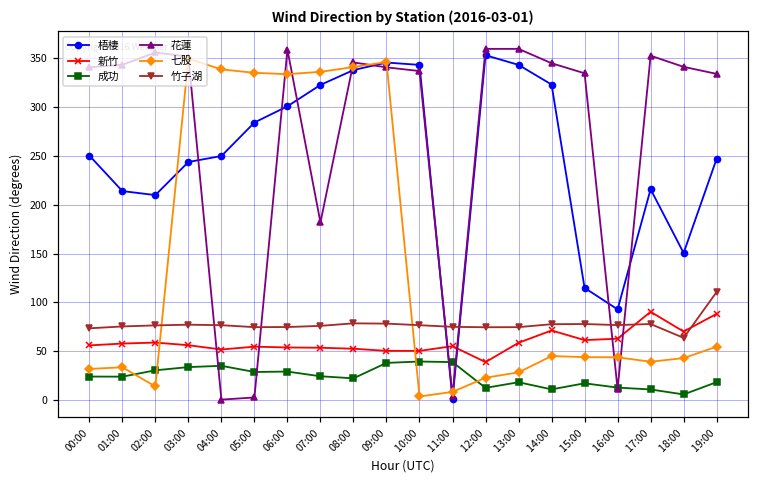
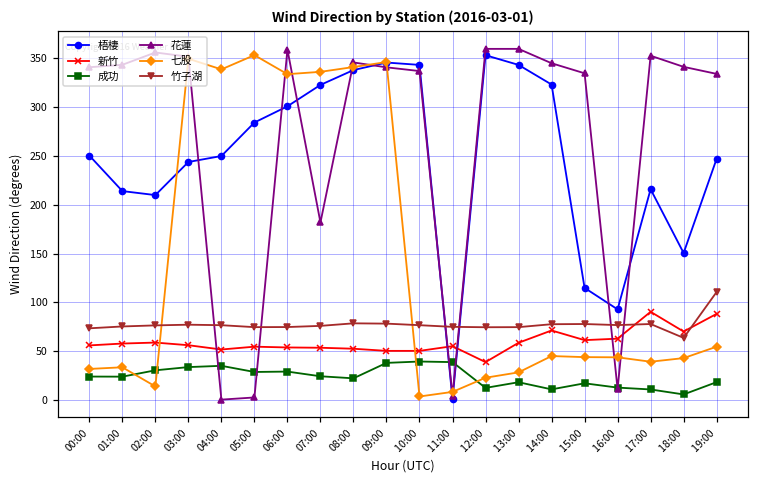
  {
    "梧棲": {
      "00:00": 250,
      "01:00": 210,
      "02:00": 210,
      "03:00": 240,
      "04:00": 250,
      "05:00": 280,
      "06:00": 300,
      "07:00": 320,
      "08:00": 340,
      "10:00": 340,
      "11:00": 0,
      "12:00": 350,
      "13:00": 340,
      "14:00": 320,
      "15:00": 110,
      "16:00": 90,
      "17:00": 220,
      "18:00": 150,
      "19:00": 250
    },
    "新竹": {
      "00:00": 60,
      "01:00": 60,
      "02:00": 60,
      "03:00": 60,
      "04:00": 50,
      "05:00": 50,
      "06:00": 50,
      "07:00": 50,
      "08:00": 50,
      "09:00": 50,
      "10:00": 50,
      "11:00": 60,
      "12:00": 40,
      "13:00": 60,
      "14:00": 70,
      "15:00": 60,
      "16:00": 60,
      "17:00": 90,
      "18:00": 70,
      "19:00": 90
    },
    "成功": {
      "00:00": 20,
      "01:00": 20,
      "02:00": 30,
      "03:00": 30,
      "04:00": 40,
      "05:00": 30,
      "06:00": 30,
      "07:00": 20,
      "08:00": 20,
      "09:00": 40,
      "10:00": 40,
      "11:00": 40,
      "12:00": 10,
      "13:00": 20,
      "14:00": 10,
      "15:00": 20,
      "17:00": 10,
      "18:00": 10,
      "19:00": 20
    },
    "花蓮": {
      "04:00": 0,
      "05:00": 0,
      "06:00": 360,
      "07:00": 180,
      "08:00": 350,
      "09:00": 340,
      "10:00": 340,
      "11:00": 0,
      "12:00": 360,
      "13:00": 360,
      "14:00": 340,
      "15:00": 330,
      "17:00": 350,
      "18:00": 340,
      "19:00": 330
    },
    "七股": {
      "00:00": 30,
      "01:00": 30,
      "02:00": 10,
      "04:00": 340,
-     "05:00": 340,
+     "05:00": 350,
      "06:00": 330,
      "07:00": 340,
      "08:00": 340,
      "10:00": 0,
      "11:00": 10,
      "12:00": 20,
      "13:00": 30,
      "14:00": 50,
      "15:00": 40,
      "16:00": 40,
      "17:00": 40,
      "18:00": 40,
      "19:00": 50
    },
    "竹子湖": {
      "00:00": 70,
      "01:00": 80,
      "02:00": 80,
      "03:00": 80,
      "04:00": 80,
      "05:00": 70,
      "06:00": 70,
      "07:00": 80,
      "08:00": 80,
      "09:00": 80,
      "10:00": 80,
      "11:00": 80,
      "12:00": 70,
      "13:00": 70,
      "14:00": 80,
      "15:00": 80,
      "16:00": 80,
      "17:00": 80,
      "18:00": 60,
      "19:00": 110
    }
  }
